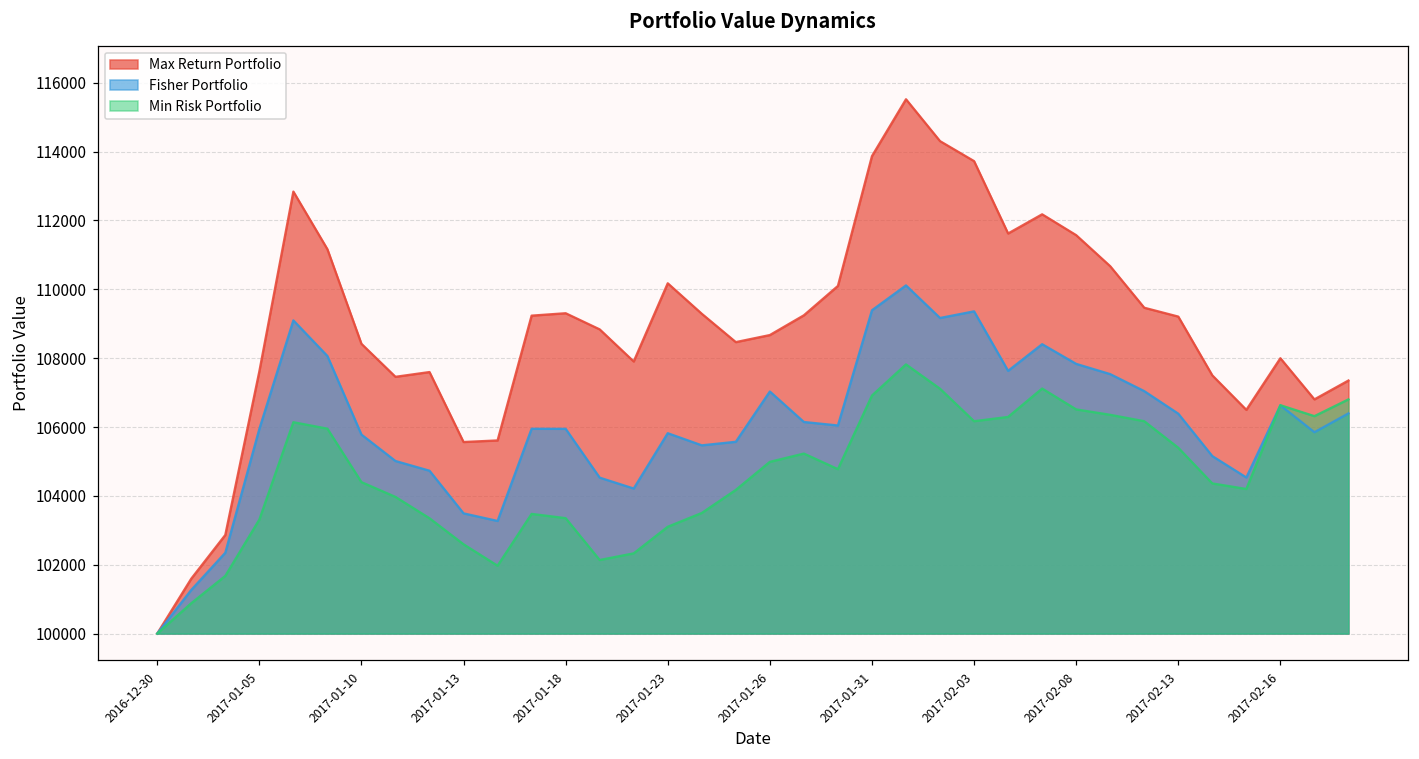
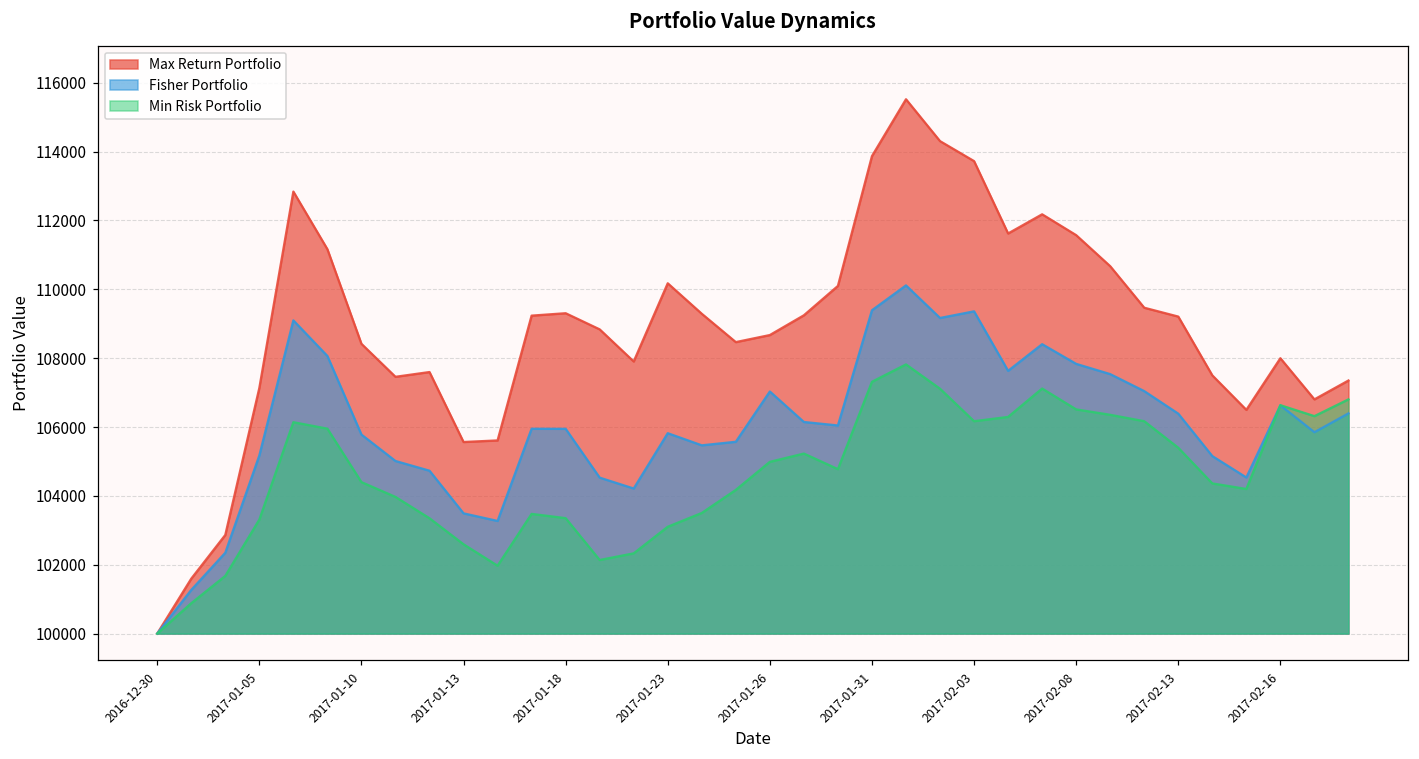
  {
    "Max Return Portfolio": {
-     "2017-01-05": 107600,
+     "2017-01-05": 107100,
      "2017-01-10": 108400,
      "2017-01-13": 105600,
      "2017-01-18": 109300,
      "2017-01-23": 110200,
      "2017-01-26": 108700,
      "2017-01-31": 113900,
      "2017-02-03": 113700,
      "2017-02-08": 111600,
      "2017-02-13": 109200,
      "2017-02-16": 108000
    },
    "Fisher Portfolio": {
-     "2017-01-05": 105900,
+     "2017-01-05": 105200,
      "2017-01-10": 105800,
      "2017-01-13": 103500,
      "2017-01-18": 105900,
      "2017-01-23": 105800,
      "2017-01-26": 107000,
      "2017-01-31": 109400,
      "2017-02-03": 109400,
      "2017-02-08": 107800,
      "2017-02-13": 106400
    },
    "Min Risk Portfolio": {
      "2017-01-05": 103300,
      "2017-01-10": 104400,
      "2017-01-13": 102600,
      "2017-01-18": 103400,
      "2017-01-23": 103100,
      "2017-01-26": 105000,
-     "2017-01-31": 106900,
+     "2017-01-31": 107300,
      "2017-02-03": 106200,
      "2017-02-08": 106500,
      "2017-02-13": 105400
    }
  }
